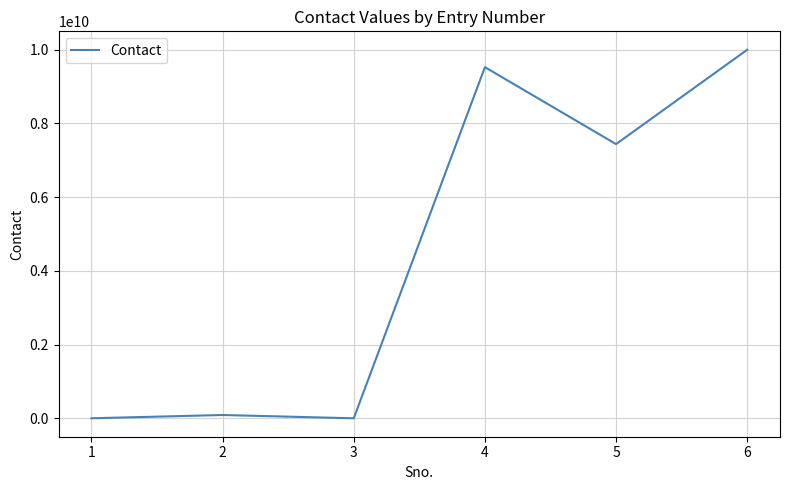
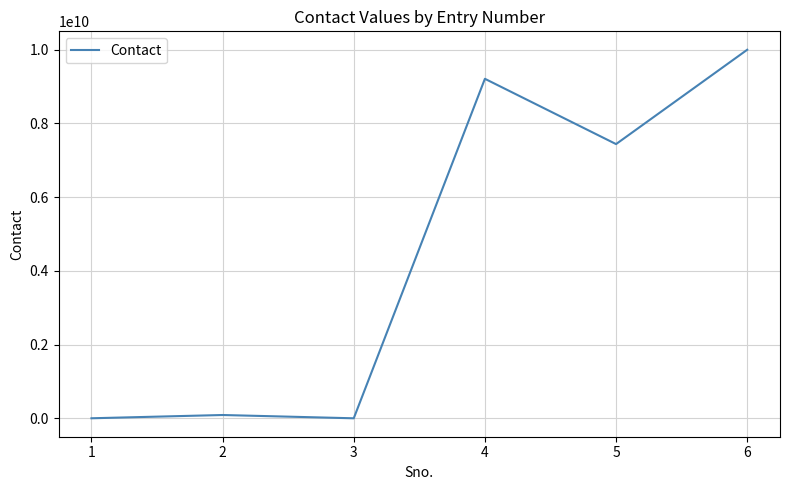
  {
    "1": 0,
    "2": 100000000,
    "3": 0,
-   "4": 9500000000,
+   "4": 9200000000,
    "5": 7400000000,
    "6": 10000000000
  }
